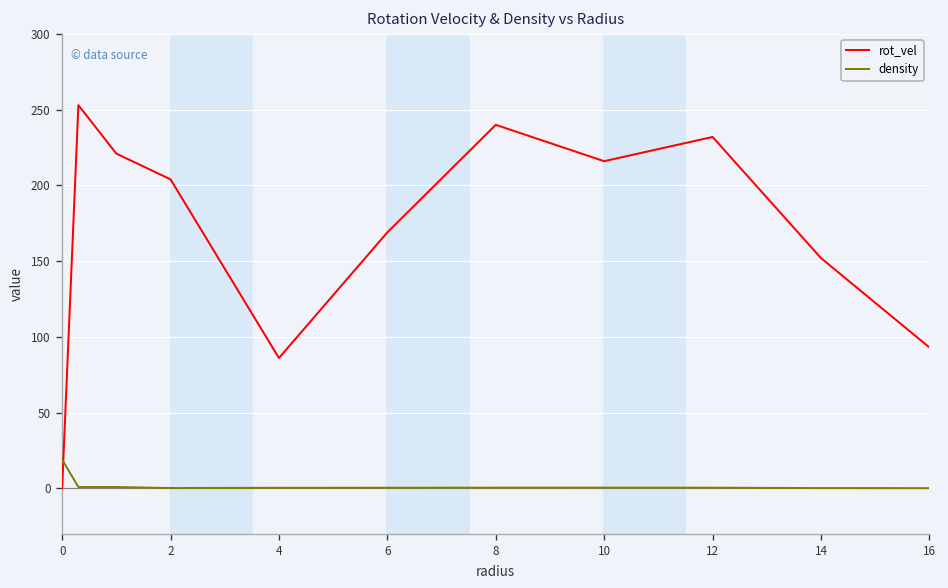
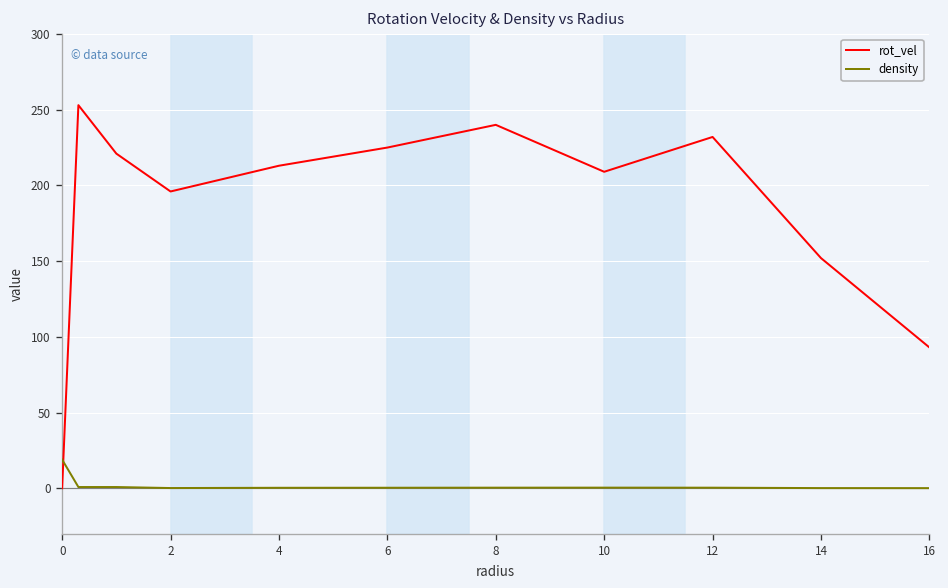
  {
    "rot_vel": {
      "0": 0,
-     "2": 204,
-     "4": 86,
-     "6": 169,
+     "2": 196,
+     "4": 213,
+     "6": 225,
      "8": 240,
-     "10": 216,
+     "10": 209,
      "12": 232,
      "14": 152,
      "16": 93
    },
    "density": {
      "0": 19,
      "2": 0,
      "4": 0,
      "6": 0,
      "8": 0,
      "10": 0,
      "12": 0,
      "14": 0,
      "16": 0
    }
  }
